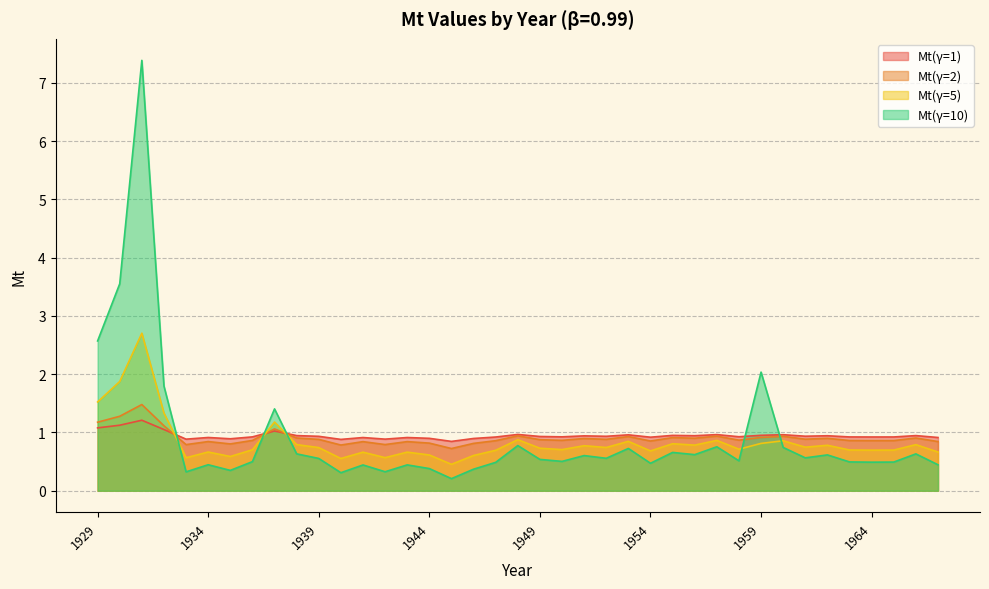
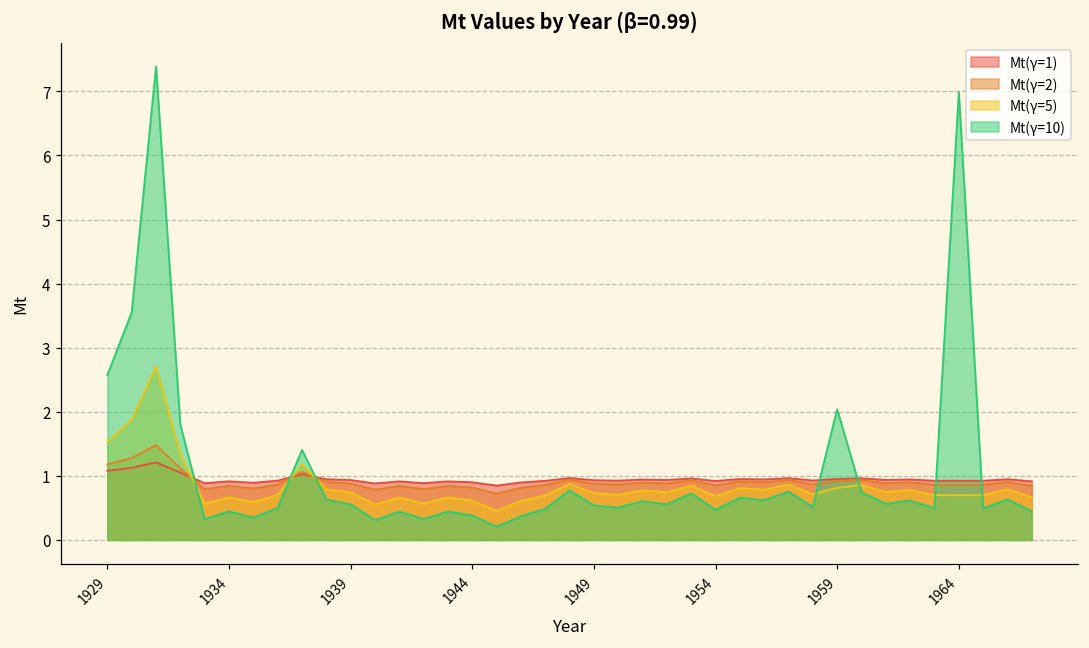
  {
    "Mt(γ=10)": {
      "1929": 2.6,
      "1934": 0.4,
      "1939": 0.6,
      "1944": 0.4,
      "1949": 0.5,
      "1954": 0.5,
      "1959": 2.0,
-     "1964": 0.5
+     "1964": 7.0
    }
  }
